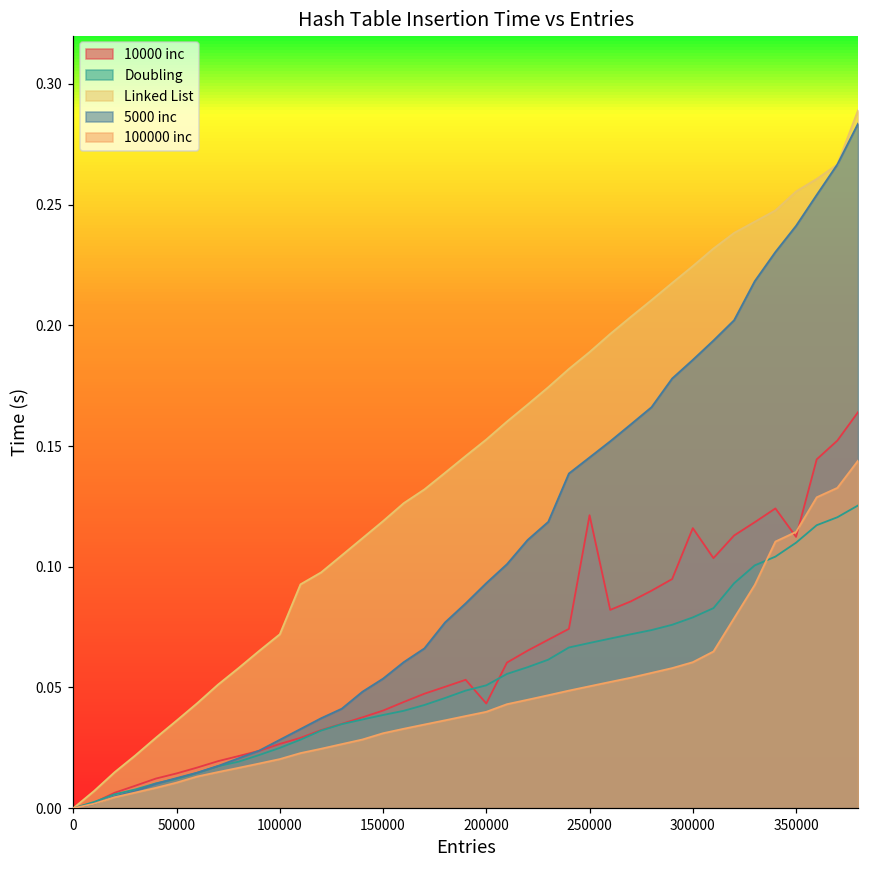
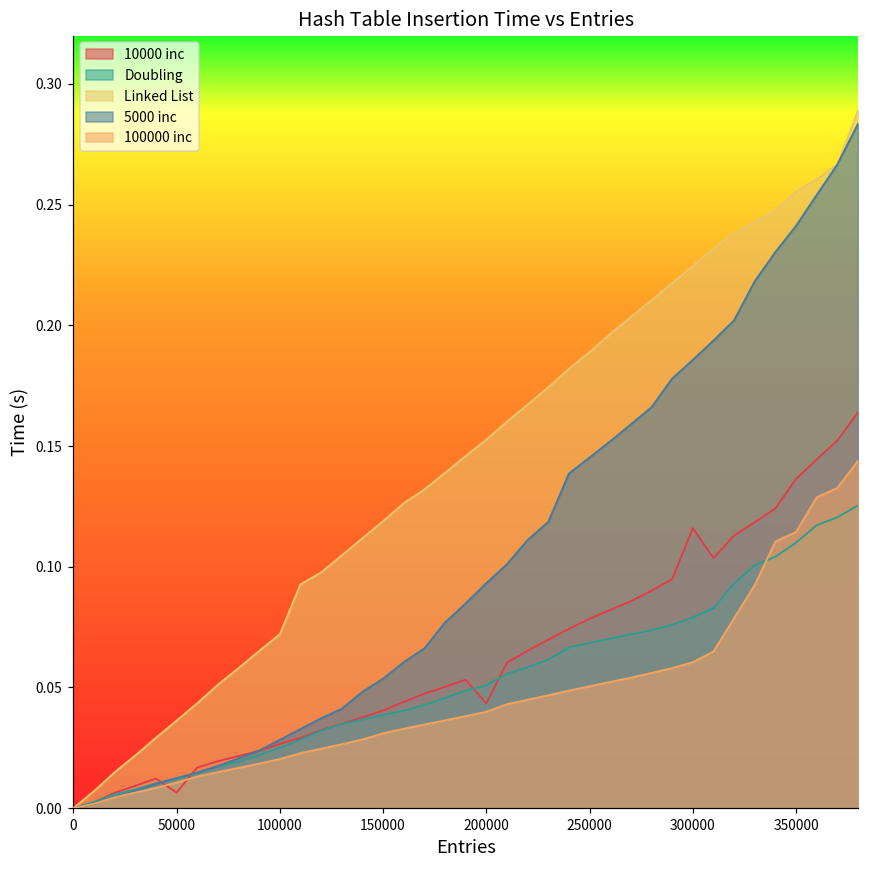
  {
    "10000 inc": {
-     "50000": 0.014,
+     "50000": 0.006,
      "100000": 0.027,
      "150000": 0.040,
      "200000": 0.043,
-     "250000": 0.121,
+     "250000": 0.078,
      "300000": 0.116,
-     "350000": 0.112
+     "350000": 0.136
    }
  }
